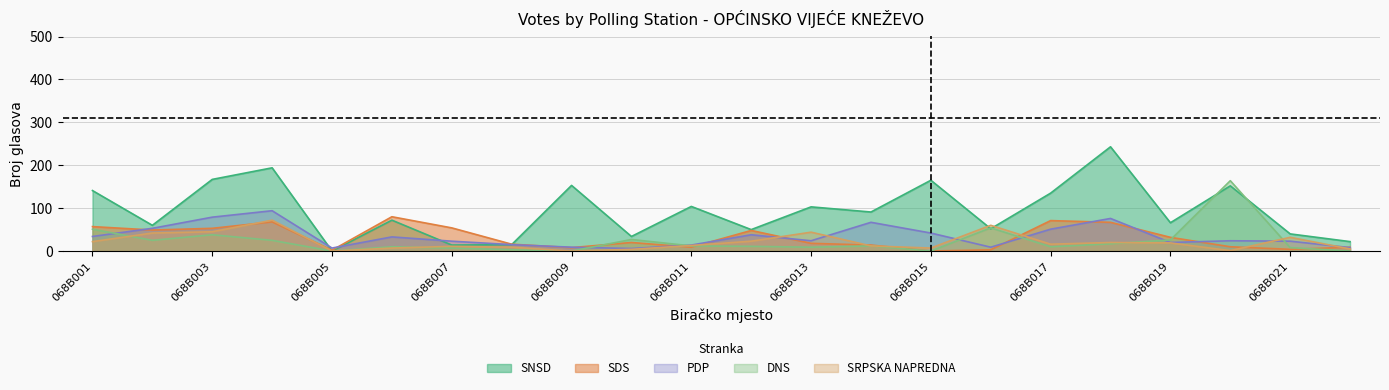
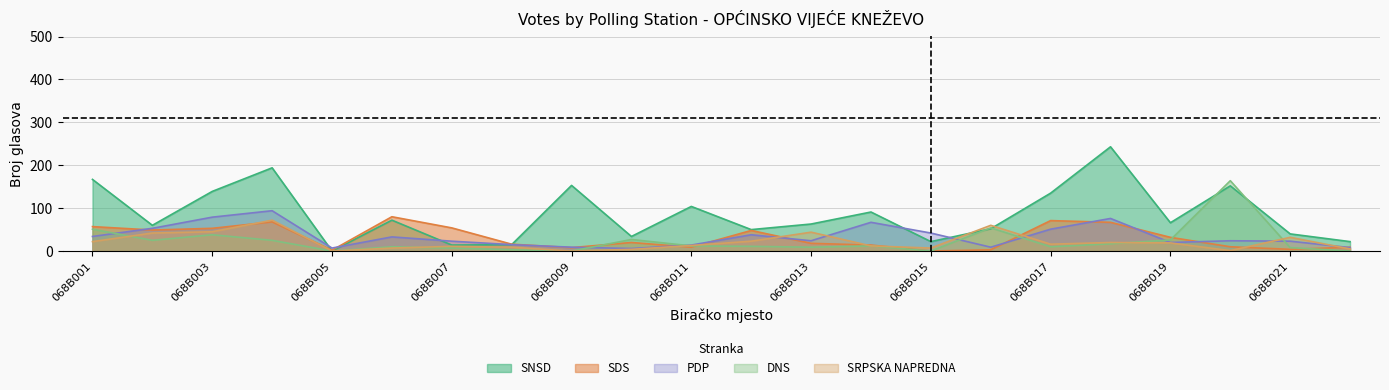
  {
    "SNSD": {
-     "068B001": 140,
-     "068B003": 170,
+     "068B001": 170,
+     "068B003": 140,
      "068B009": 150,
      "068B011": 100,
-     "068B013": 100,
-     "068B015": 170,
+     "068B013": 60,
+     "068B015": 20,
      "068B017": 140,
      "068B019": 70,
      "068B021": 40
    }
  }
